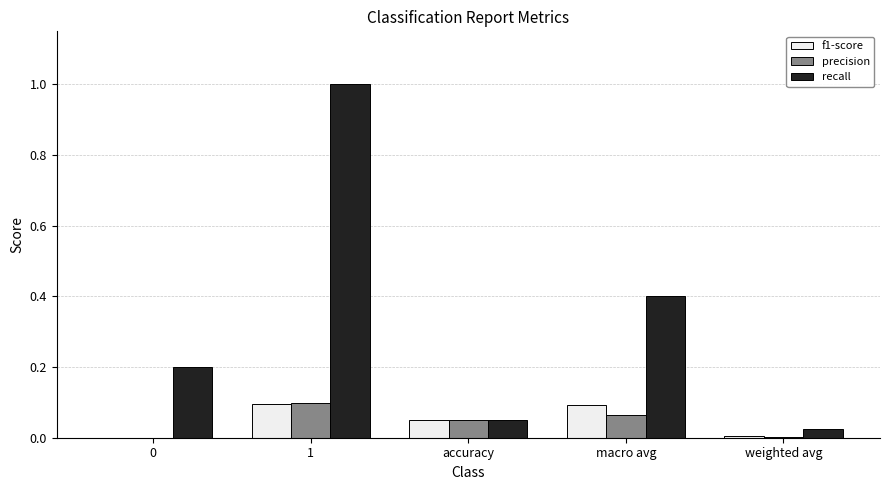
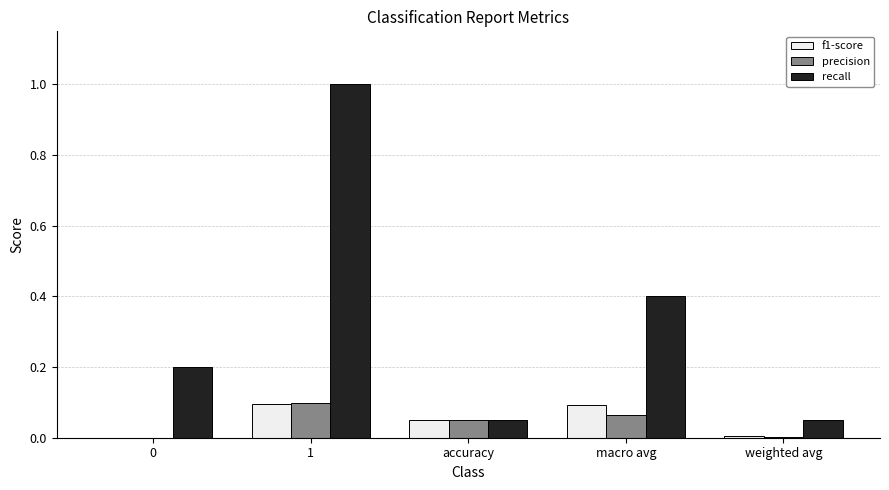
  {
    "f1-score": {
      "0": 0.00,
      "1": 0.09,
      "accuracy": 0.05,
      "macro avg": 0.09
    },
    "precision": {
      "0": 0.00,
      "1": 0.10,
      "accuracy": 0.05,
      "macro avg": 0.06
    },
    "recall": {
      "0": 0.20,
      "1": 1.00,
      "accuracy": 0.05,
      "macro avg": 0.40,
-     "weighted avg": 0.02
+     "weighted avg": 0.05
    }
  }
